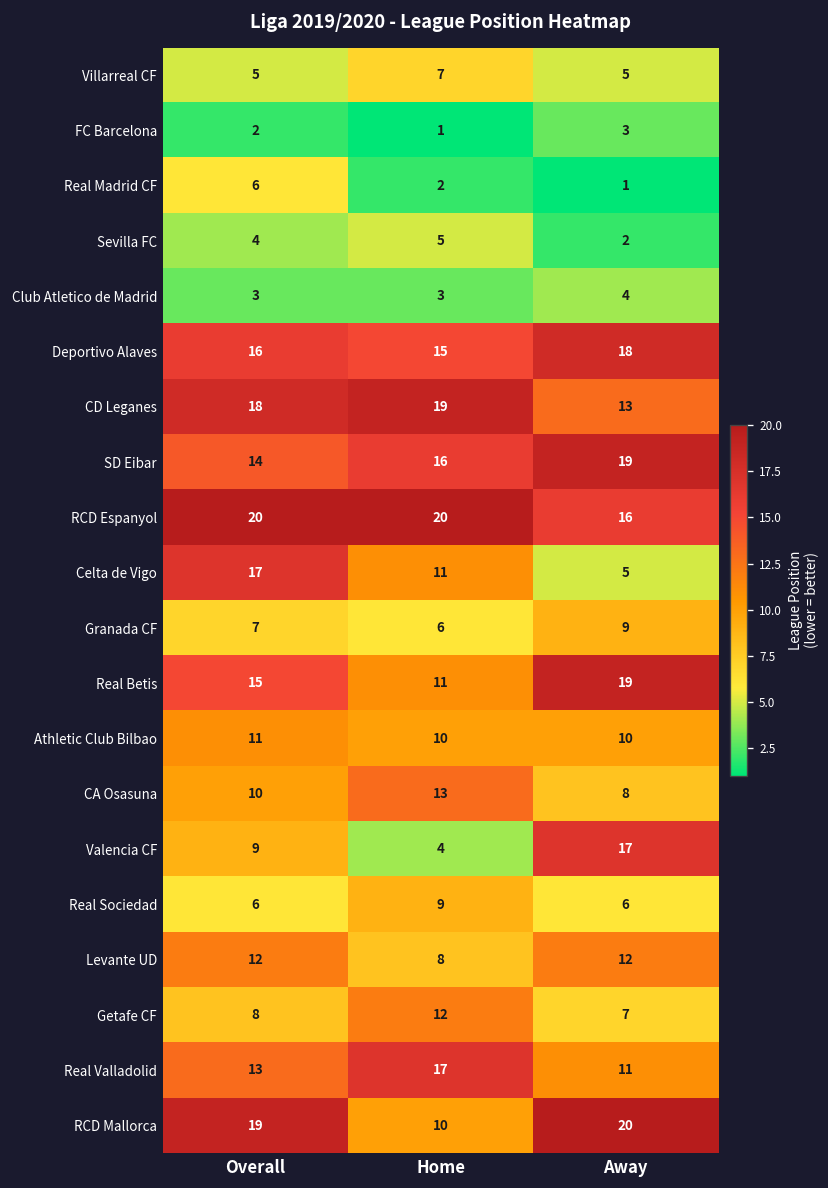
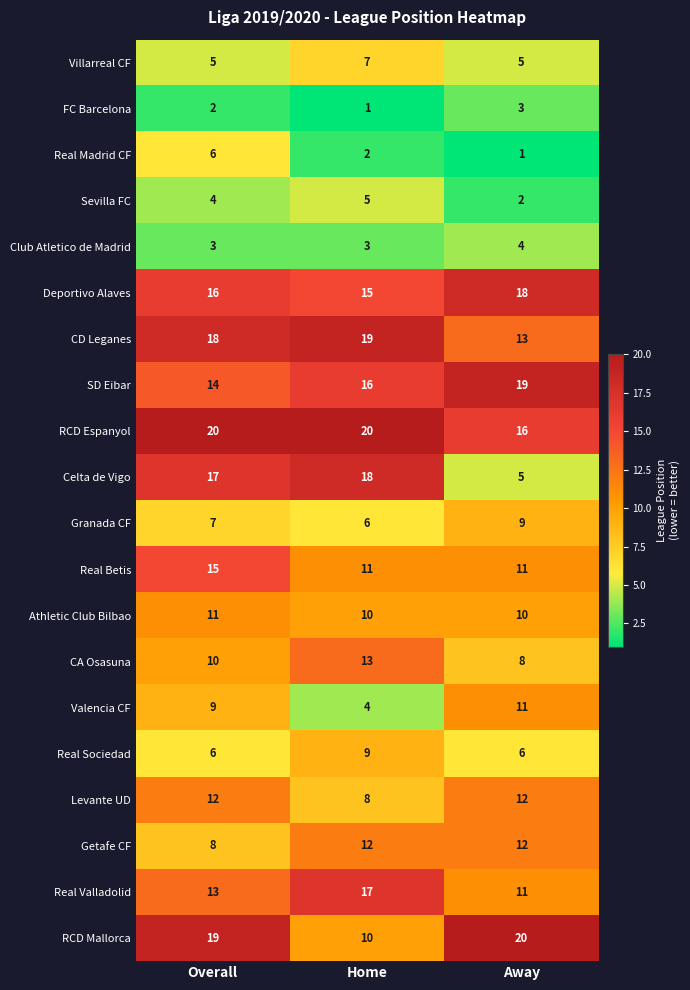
  {
    "Villarreal CF": {
      "Overall": 5,
      "Home": 7,
      "Away": 5
    },
    "FC Barcelona": {
      "Overall": 2,
      "Home": 1,
      "Away": 3
    },
    "Real Madrid CF": {
      "Overall": 6,
      "Home": 2,
      "Away": 1
    },
    "Sevilla FC": {
      "Overall": 4,
      "Home": 5,
      "Away": 2
    },
    "Club Atletico de Madrid": {
      "Overall": 3,
      "Home": 3,
      "Away": 4
    },
    "Deportivo Alaves": {
      "Overall": 16,
      "Home": 15,
      "Away": 18
    },
    "CD Leganes": {
      "Overall": 18,
      "Home": 19,
      "Away": 13
    },
    "SD Eibar": {
      "Overall": 14,
      "Home": 16,
      "Away": 19
    },
    "RCD Espanyol": {
      "Overall": 20,
      "Home": 20,
      "Away": 16
    },
    "Celta de Vigo": {
      "Overall": 17,
-     "Home": 11,
+     "Home": 18,
      "Away": 5
    },
    "Granada CF": {
      "Overall": 7,
      "Home": 6,
      "Away": 9
    },
    "Real Betis": {
      "Overall": 15,
      "Home": 11,
-     "Away": 19
+     "Away": 11
    },
    "Athletic Club Bilbao": {
      "Overall": 11,
      "Home": 10,
      "Away": 10
    },
    "CA Osasuna": {
      "Overall": 10,
      "Home": 13,
      "Away": 8
    },
    "Valencia CF": {
      "Overall": 9,
      "Home": 4,
-     "Away": 17
+     "Away": 11
    },
    "Real Sociedad": {
      "Overall": 6,
      "Home": 9,
      "Away": 6
    },
    "Levante UD": {
      "Overall": 12,
      "Home": 8,
      "Away": 12
    },
    "Getafe CF": {
      "Overall": 8,
      "Home": 12,
-     "Away": 7
+     "Away": 12
    },
    "Real Valladolid": {
      "Overall": 13,
      "Home": 17,
      "Away": 11
    },
    "RCD Mallorca": {
      "Overall": 19,
      "Home": 10,
      "Away": 20
    }
  }
